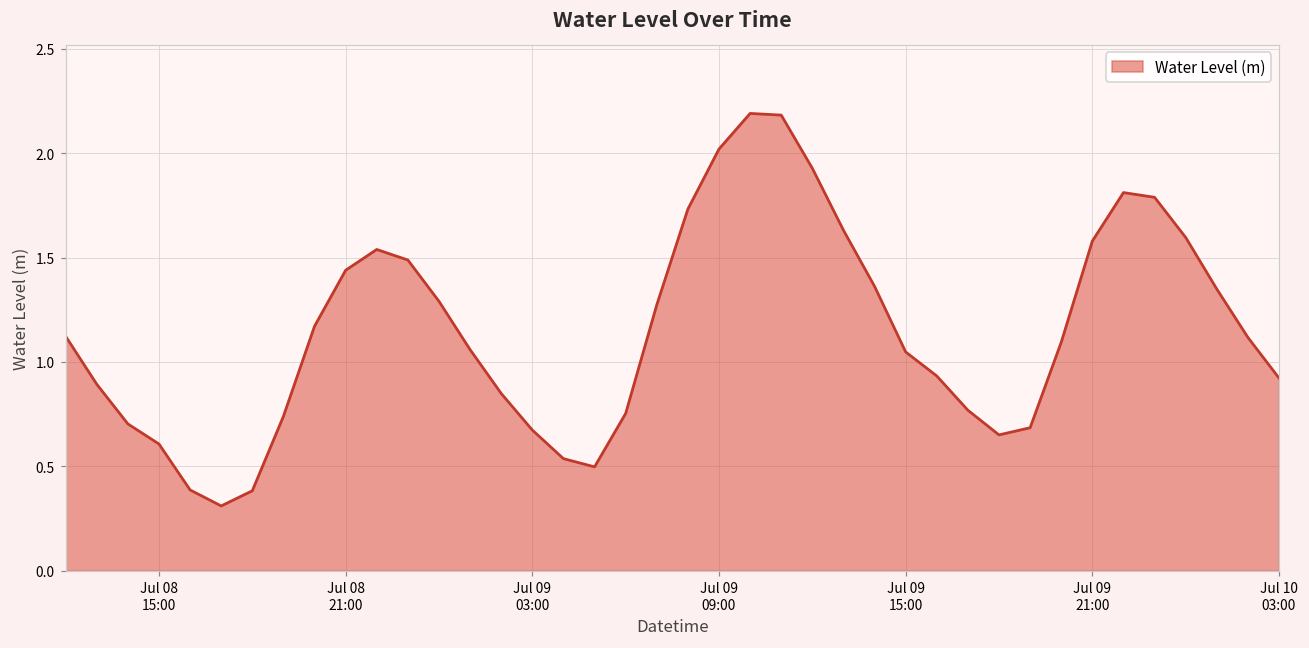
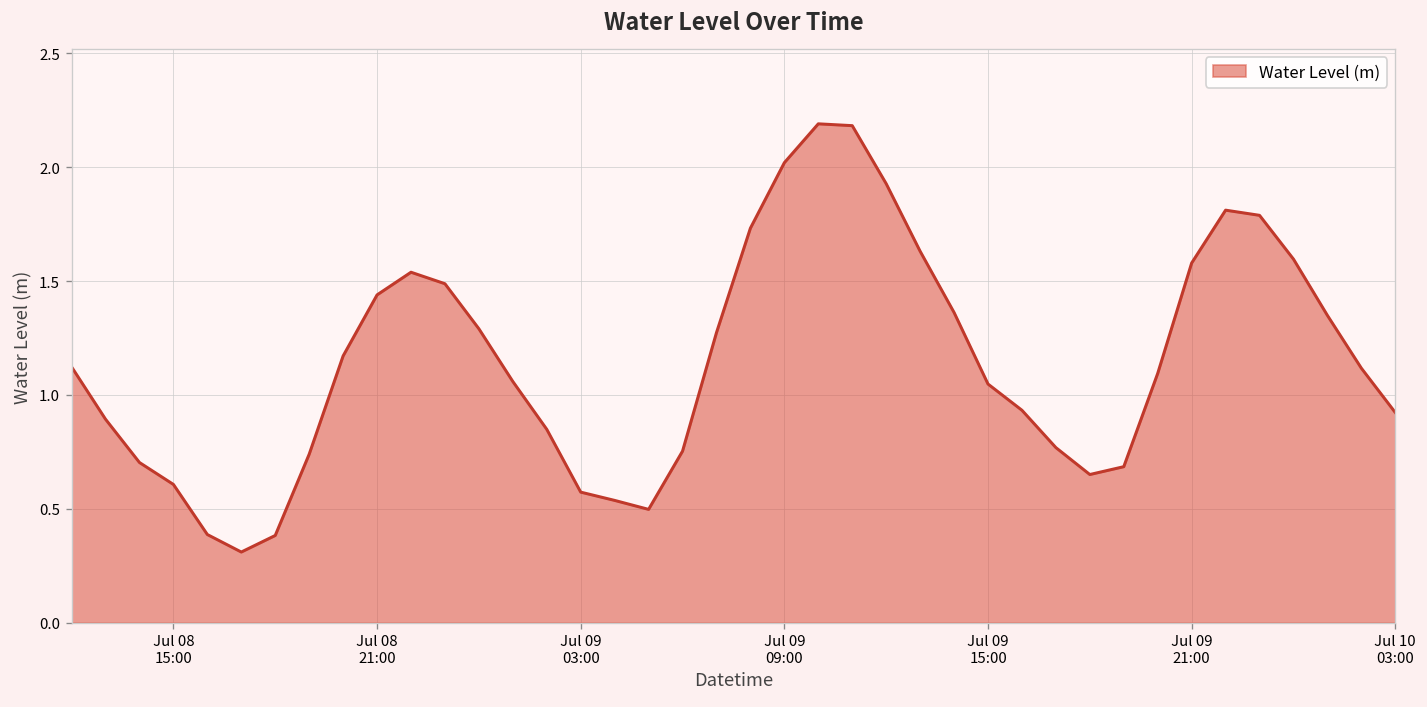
  {
    "Jul 08 15:00": 0.61,
    "Jul 08 21:00": 1.44,
-   "Jul 09 03:00": 0.67,
+   "Jul 09 03:00": 0.57,
    "Jul 09 09:00": 2.02,
    "Jul 09 15:00": 1.05,
    "Jul 09 21:00": 1.58,
    "Jul 10 03:00": 0.92
  }
